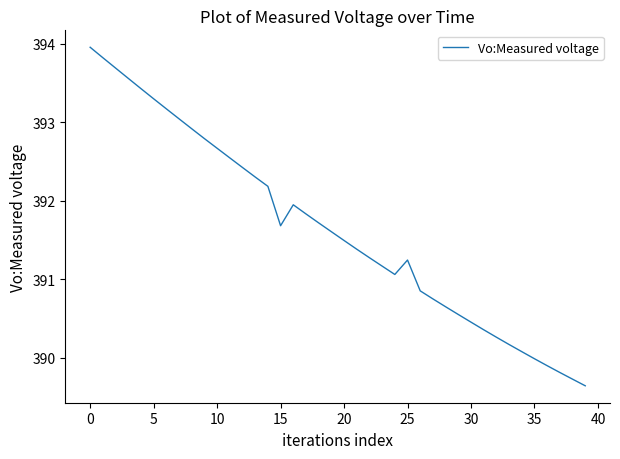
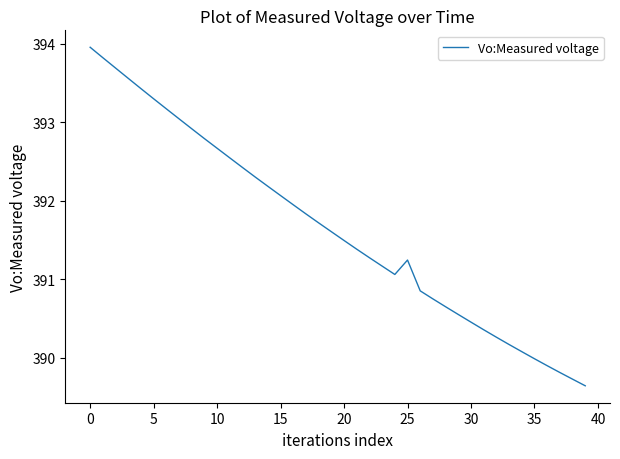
  {
    "0": 394.0,
    "5": 393.3,
    "10": 392.7,
-   "15": 391.7,
+   "15": 392.1,
    "20": 391.5,
    "25": 391.2,
    "30": 390.5,
    "35": 390.0
  }
